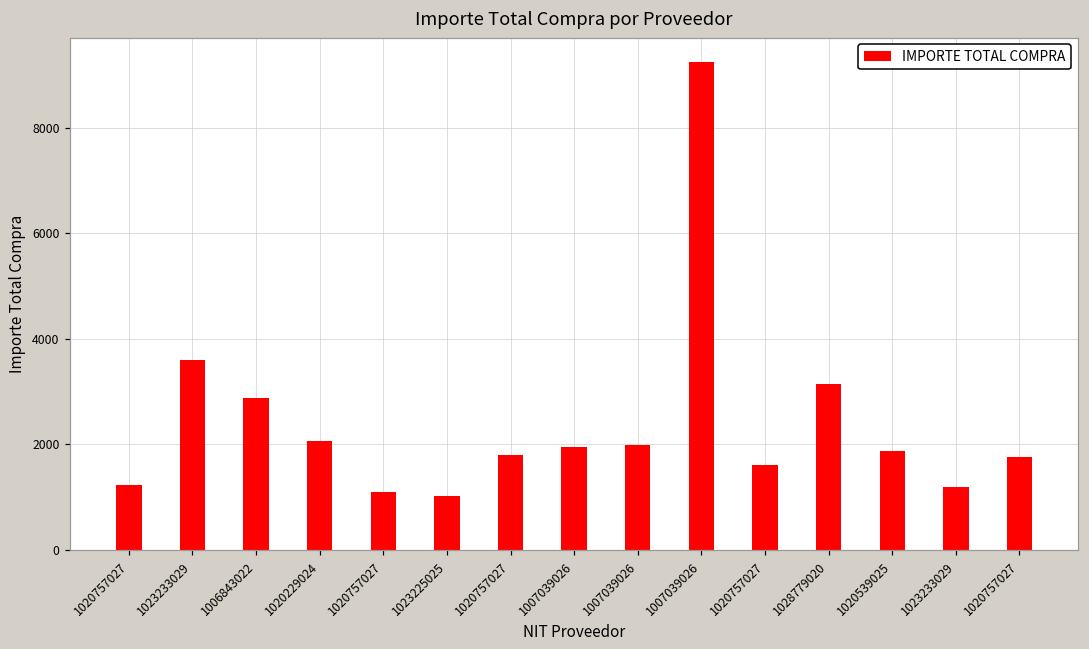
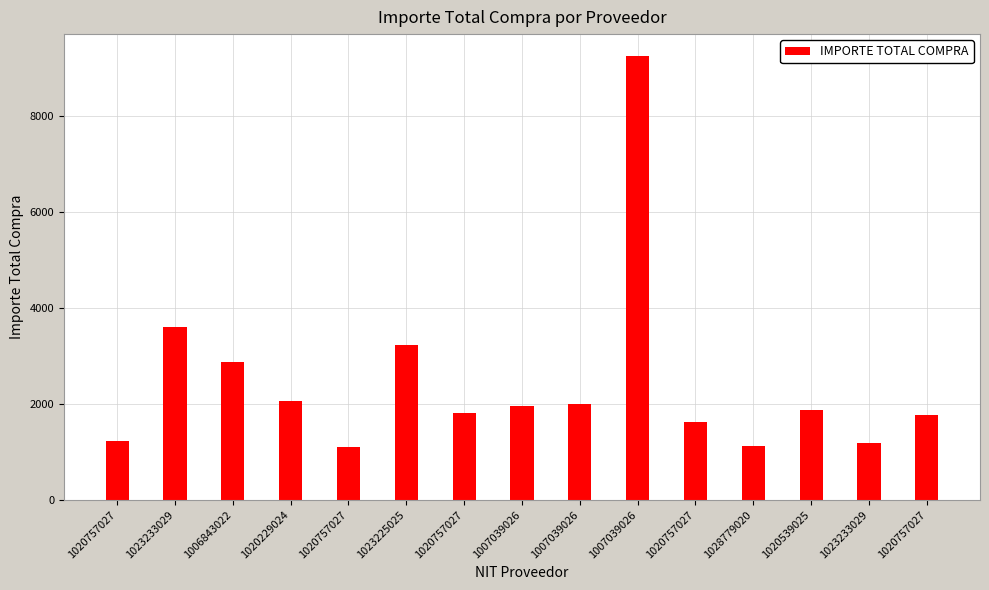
  {
    "1006843022": 2900,
    "1020229024": 2100,
-   "1023225025": 1000,
-   "1028779020": 3100,
+   "1023225025": 3200,
+   "1028779020": 1100,
    "1020539025": 1900
  }
